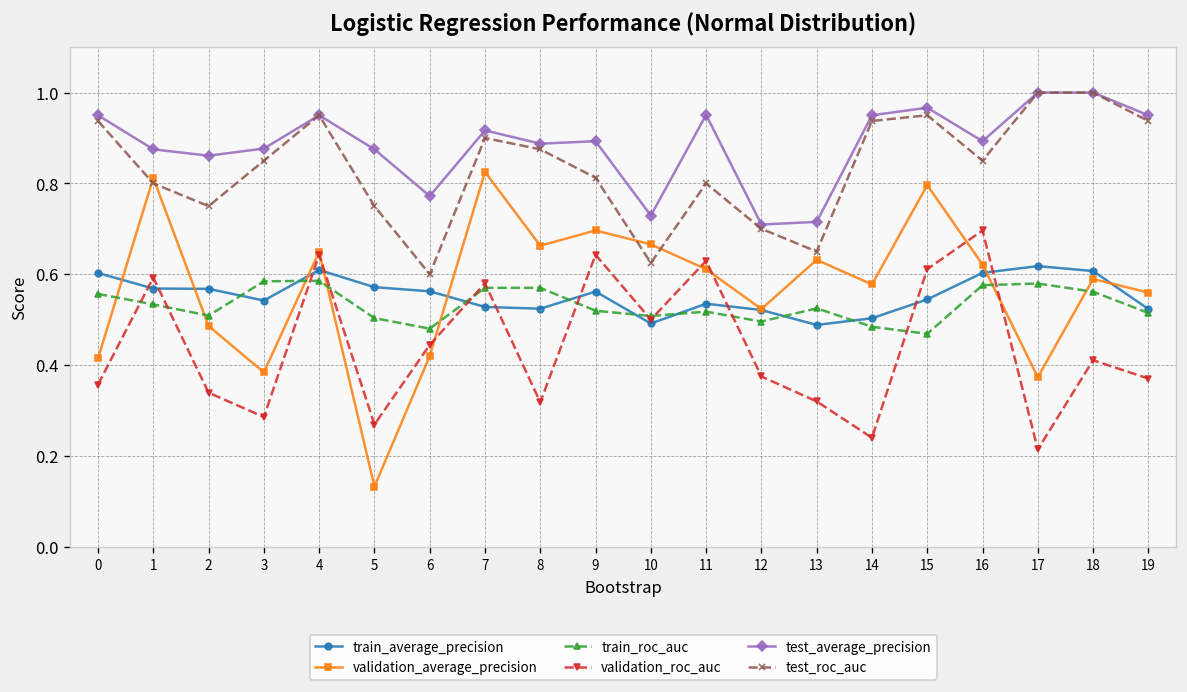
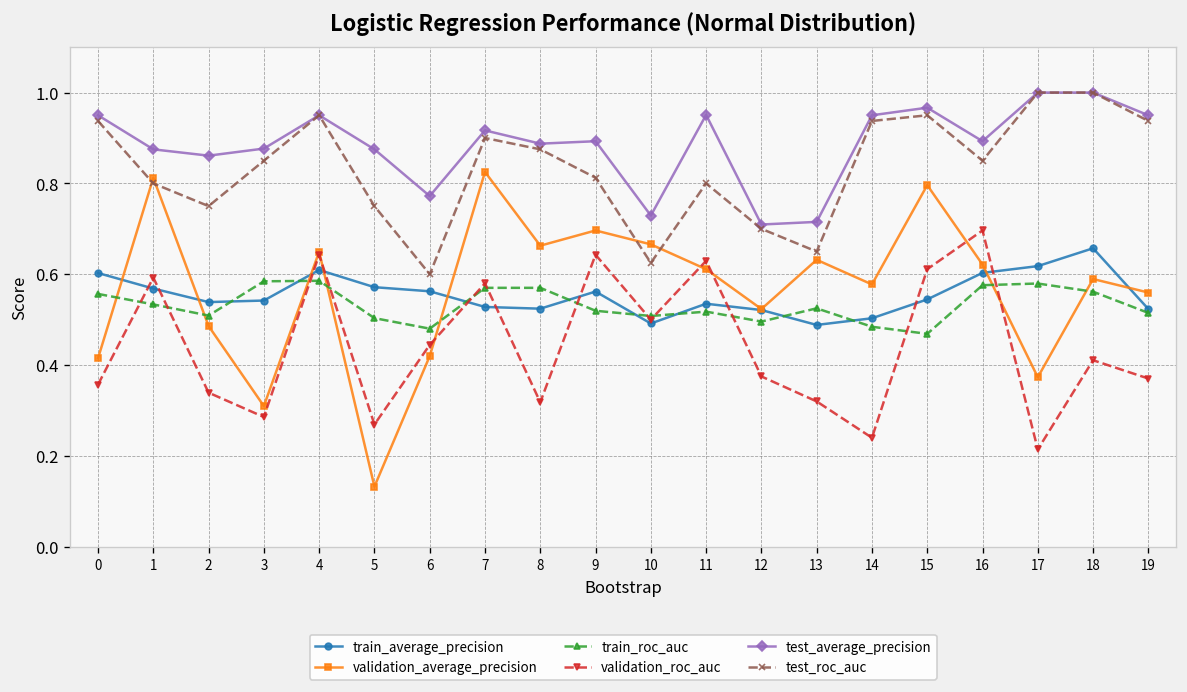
  {
    "train_average_precision": {
      "0": 0.60,
      "1": 0.57,
-     "2": 0.57,
+     "2": 0.54,
      "3": 0.54,
      "4": 0.61,
      "5": 0.57,
      "6": 0.56,
      "7": 0.53,
      "8": 0.52,
      "9": 0.56,
      "10": 0.49,
      "11": 0.54,
      "13": 0.49,
      "14": 0.50,
      "15": 0.54,
      "16": 0.60,
      "17": 0.62,
-     "18": 0.61,
+     "18": 0.66,
      "19": 0.52
    },
    "validation_average_precision": {
      "0": 0.42,
      "1": 0.81,
      "2": 0.49,
-     "3": 0.38,
+     "3": 0.31,
      "4": 0.65,
      "5": 0.13,
      "6": 0.42,
      "7": 0.83,
      "8": 0.66,
      "9": 0.70,
      "10": 0.67,
      "11": 0.61,
      "13": 0.63,
      "14": 0.58,
      "15": 0.80,
      "16": 0.62,
      "17": 0.37,
      "18": 0.59,
      "19": 0.56
    },
    "train_roc_auc": {
      "0": 0.56,
      "1": 0.53,
      "2": 0.51,
      "3": 0.58,
      "4": 0.59,
      "5": 0.50,
      "6": 0.48,
      "7": 0.57,
      "8": 0.57,
      "9": 0.52,
      "10": 0.51,
      "11": 0.52,
      "12": 0.50,
      "13": 0.53,
      "14": 0.48,
      "15": 0.47,
      "16": 0.58,
      "17": 0.58,
      "18": 0.56,
      "19": 0.51
    },
    "validation_roc_auc": {
      "0": 0.36,
      "1": 0.59,
      "2": 0.34,
      "3": 0.29,
      "4": 0.64,
      "5": 0.27,
      "6": 0.44,
      "7": 0.58,
      "8": 0.32,
      "9": 0.64,
      "10": 0.50,
      "11": 0.63,
      "12": 0.38,
      "13": 0.32,
      "14": 0.24,
      "15": 0.61,
      "16": 0.70,
      "17": 0.21,
      "18": 0.41,
      "19": 0.37
    },
    "test_average_precision": {
      "0": 0.95,
      "1": 0.88,
      "2": 0.86,
      "3": 0.88,
      "5": 0.88,
      "6": 0.77,
      "7": 0.92,
      "8": 0.89,
      "9": 0.89,
      "10": 0.73,
      "11": 0.95,
      "12": 0.71,
      "13": 0.72,
      "14": 0.95,
      "15": 0.97,
      "16": 0.89,
      "19": 0.95
    },
    "test_roc_auc": {
      "0": 0.94,
      "1": 0.80,
      "2": 0.75,
      "3": 0.85,
      "5": 0.75,
      "6": 0.60,
      "7": 0.90,
      "8": 0.88,
      "9": 0.81,
      "10": 0.63,
      "11": 0.80,
      "12": 0.70,
      "13": 0.65,
      "14": 0.94,
      "15": 0.95,
      "16": 0.85,
      "19": 0.94
    }
  }
